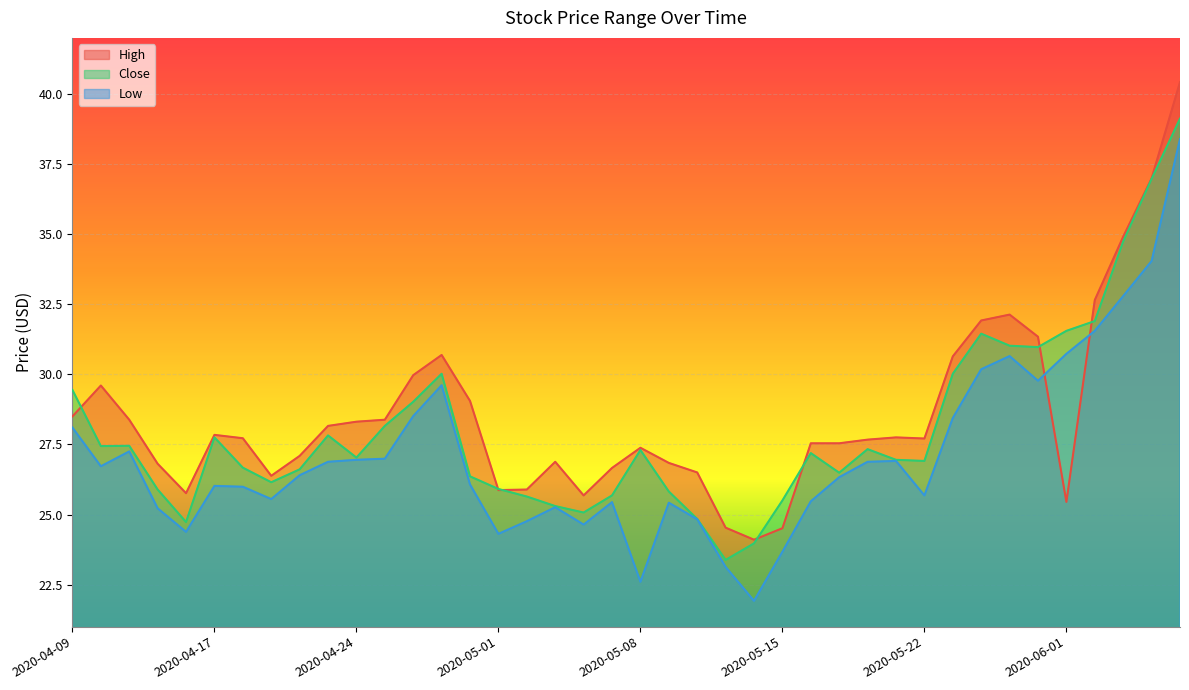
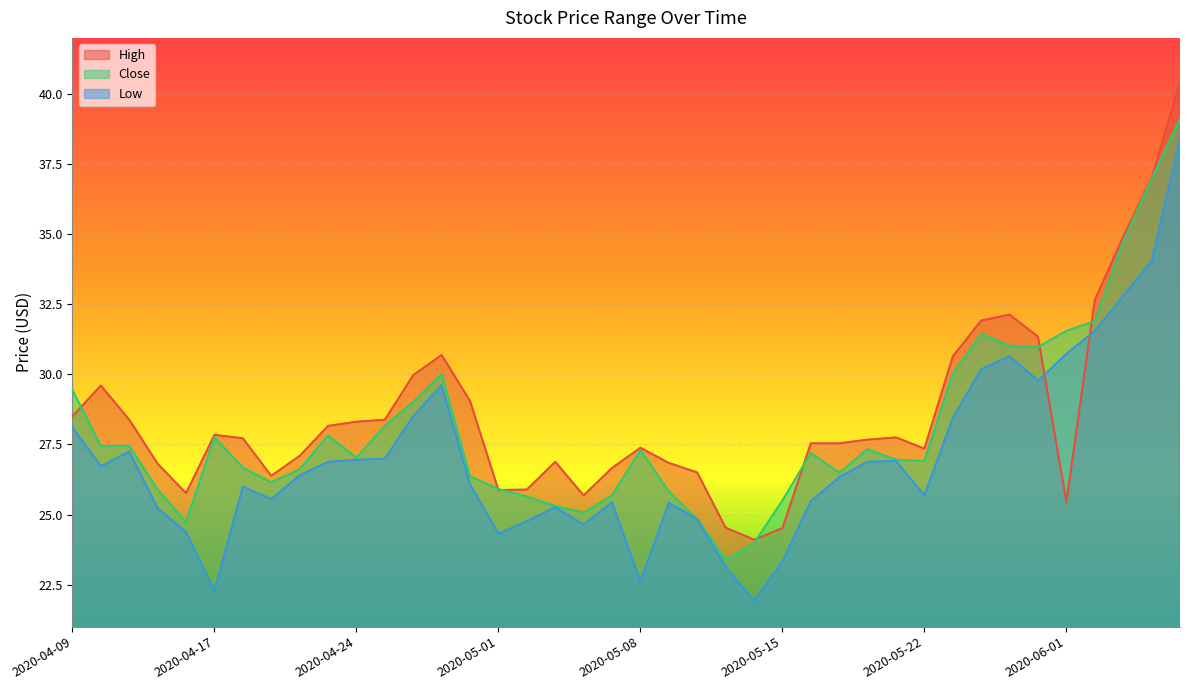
  {
    "High": {
      "2020-04-09": 28.5,
      "2020-04-24": 28.3,
      "2020-05-15": 24.5,
-     "2020-05-22": 27.7,
+     "2020-05-22": 27.4,
      "2020-06-01": 25.5
    },
    "Close": {
      "2020-04-09": 29.4,
      "2020-05-15": 25.5,
      "2020-05-22": 26.9,
      "2020-06-01": 31.6
    },
    "Low": {
      "2020-04-09": 28.1,
-     "2020-04-17": 26.0,
+     "2020-04-17": 22.3,
      "2020-05-01": 24.3,
      "2020-05-08": 22.6,
-     "2020-05-15": 23.7,
+     "2020-05-15": 23.3,
      "2020-05-22": 25.7,
      "2020-06-01": 30.7
    }
  }
